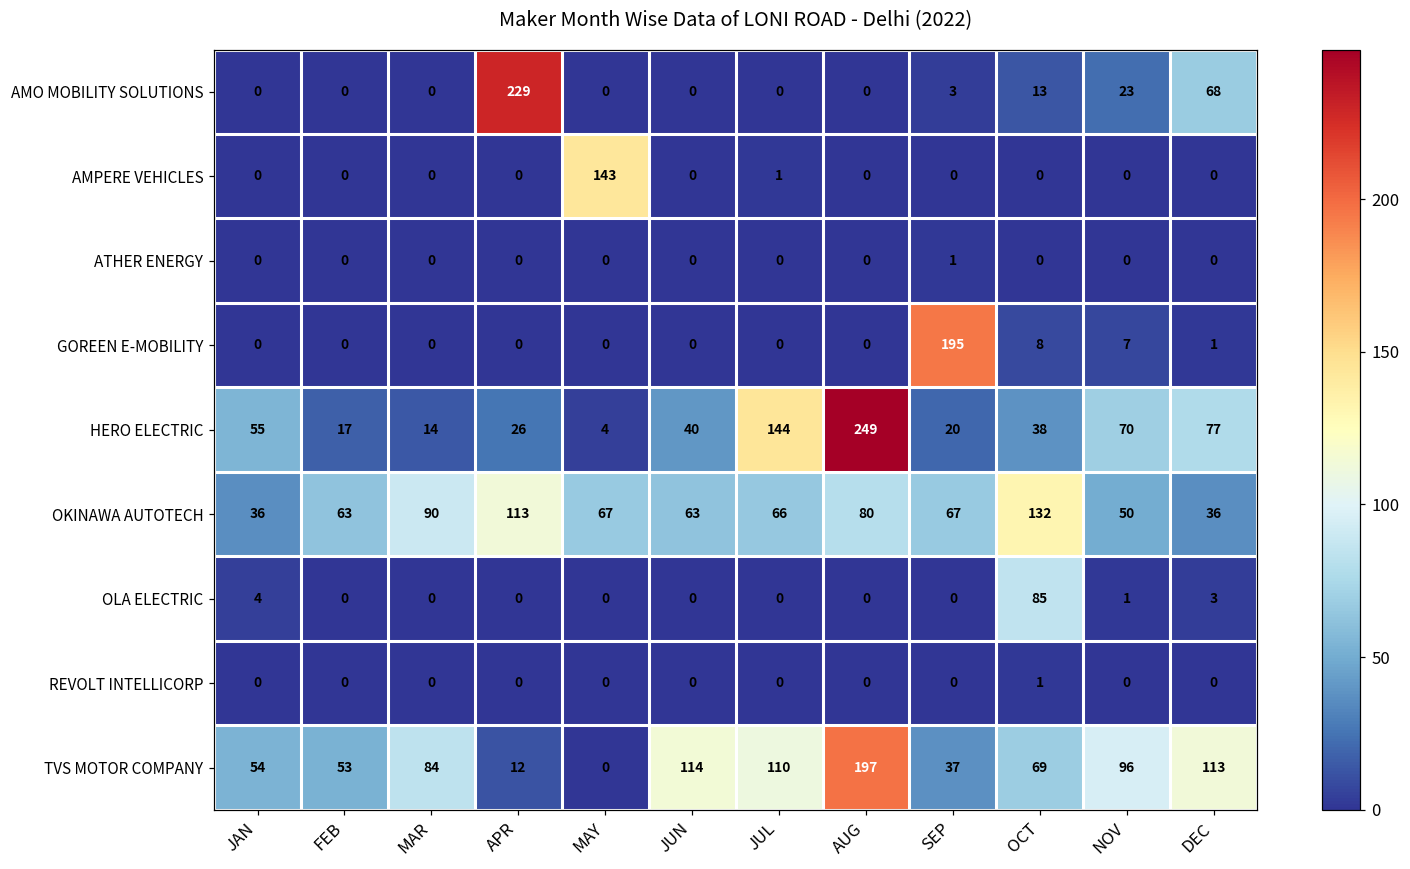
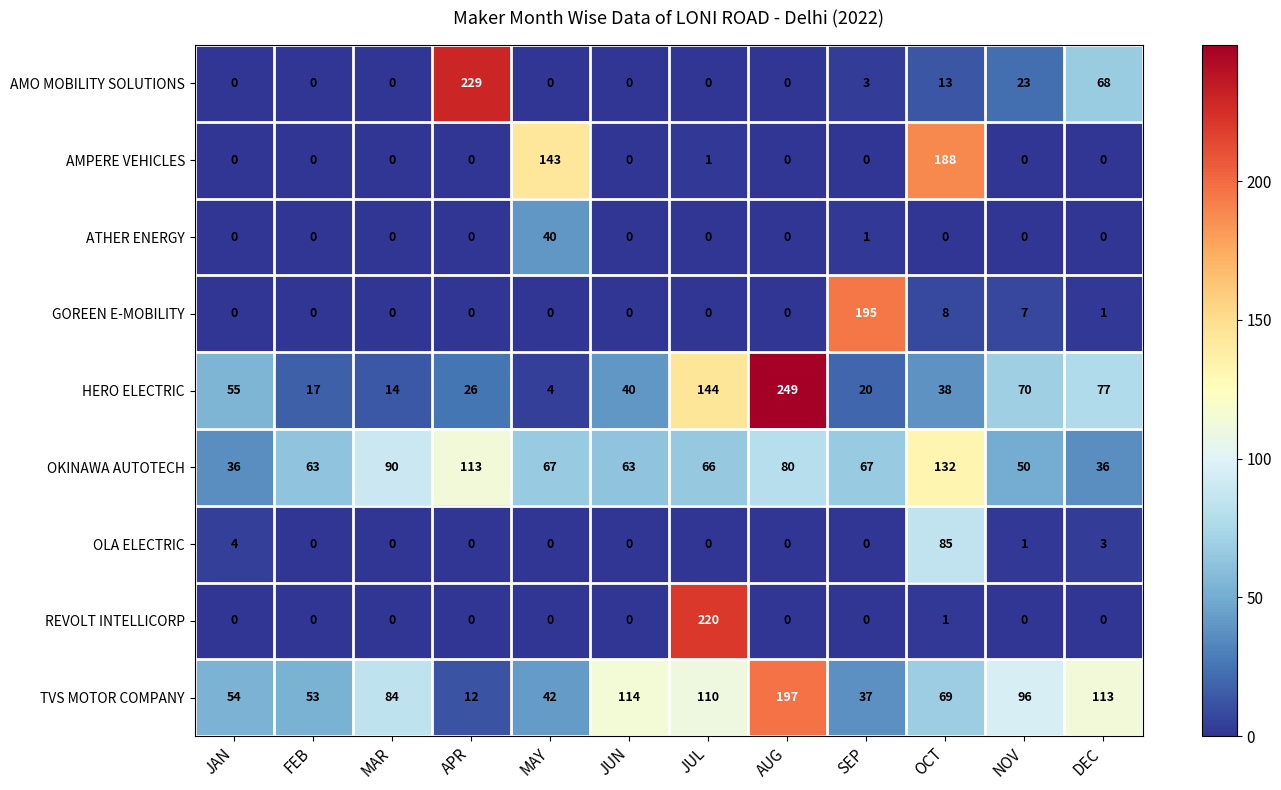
  {
    "AMO MOBILITY SOLUTIONS": {
      "JAN": 0,
      "FEB": 0,
      "MAR": 0,
      "APR": 229,
      "MAY": 0,
      "JUN": 0,
      "JUL": 0,
      "AUG": 0,
      "SEP": 3,
      "OCT": 13,
      "NOV": 23,
      "DEC": 68
    },
    "AMPERE VEHICLES": {
      "JAN": 0,
      "FEB": 0,
      "MAR": 0,
      "APR": 0,
      "MAY": 143,
      "JUN": 0,
      "JUL": 1,
      "AUG": 0,
      "SEP": 0,
-     "OCT": 0,
+     "OCT": 188,
      "NOV": 0,
      "DEC": 0
    },
    "ATHER ENERGY": {
      "JAN": 0,
      "FEB": 0,
      "MAR": 0,
      "APR": 0,
-     "MAY": 0,
+     "MAY": 40,
      "JUN": 0,
      "JUL": 0,
      "AUG": 0,
      "SEP": 1,
      "OCT": 0,
      "NOV": 0,
      "DEC": 0
    },
    "GOREEN E-MOBILITY": {
      "JAN": 0,
      "FEB": 0,
      "MAR": 0,
      "APR": 0,
      "MAY": 0,
      "JUN": 0,
      "JUL": 0,
      "AUG": 0,
      "SEP": 195,
      "OCT": 8,
      "NOV": 7,
      "DEC": 1
    },
    "HERO ELECTRIC": {
      "JAN": 55,
      "FEB": 17,
      "MAR": 14,
      "APR": 26,
      "MAY": 4,
      "JUN": 40,
      "JUL": 144,
      "AUG": 249,
      "SEP": 20,
      "OCT": 38,
      "NOV": 70,
      "DEC": 77
    },
    "OKINAWA AUTOTECH": {
      "JAN": 36,
      "FEB": 63,
      "MAR": 90,
      "APR": 113,
      "MAY": 67,
      "JUN": 63,
      "JUL": 66,
      "AUG": 80,
      "SEP": 67,
      "OCT": 132,
      "NOV": 50,
      "DEC": 36
    },
    "OLA ELECTRIC": {
      "JAN": 4,
      "FEB": 0,
      "MAR": 0,
      "APR": 0,
      "MAY": 0,
      "JUN": 0,
      "JUL": 0,
      "AUG": 0,
      "SEP": 0,
      "OCT": 85,
      "NOV": 1,
      "DEC": 3
    },
    "REVOLT INTELLICORP": {
      "JAN": 0,
      "FEB": 0,
      "MAR": 0,
      "APR": 0,
      "MAY": 0,
      "JUN": 0,
-     "JUL": 0,
+     "JUL": 220,
      "AUG": 0,
      "SEP": 0,
      "OCT": 1,
      "NOV": 0,
      "DEC": 0
    },
    "TVS MOTOR COMPANY": {
      "JAN": 54,
      "FEB": 53,
      "MAR": 84,
      "APR": 12,
-     "MAY": 0,
+     "MAY": 42,
      "JUN": 114,
      "JUL": 110,
      "AUG": 197,
      "SEP": 37,
      "OCT": 69,
      "NOV": 96,
      "DEC": 113
    }
  }
